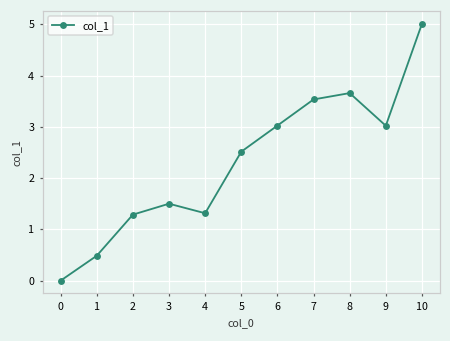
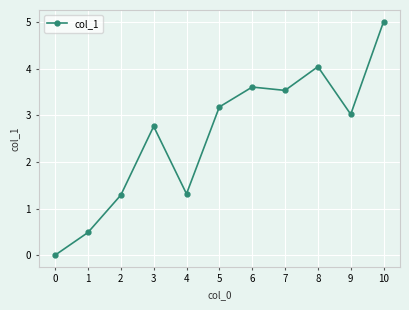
  {
    "0": 0.0,
    "1": 0.5,
    "2": 1.3,
-   "3": 1.5,
+   "3": 2.8,
    "4": 1.3,
-   "5": 2.5,
-   "6": 3.0,
+   "5": 3.2,
+   "6": 3.6,
    "7": 3.5,
-   "8": 3.7,
+   "8": 4.0,
    "9": 3.0,
    "10": 5.0
  }
